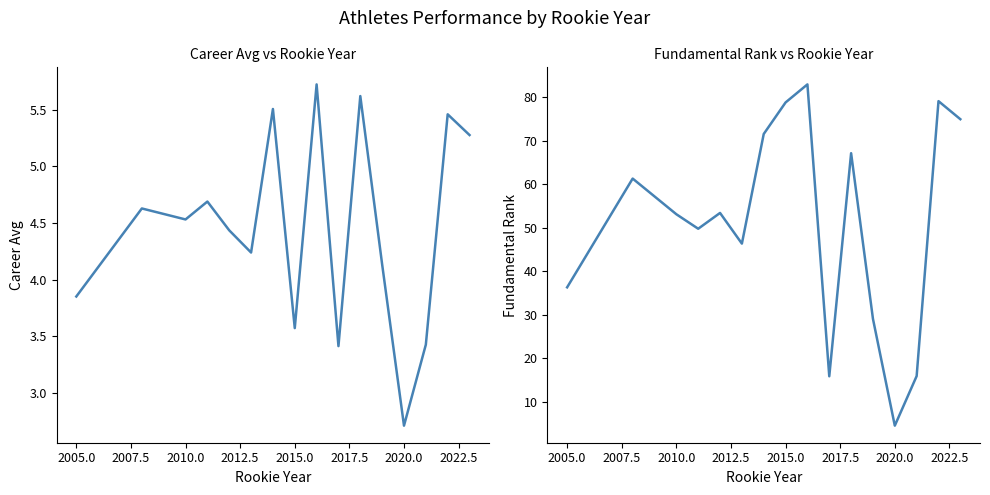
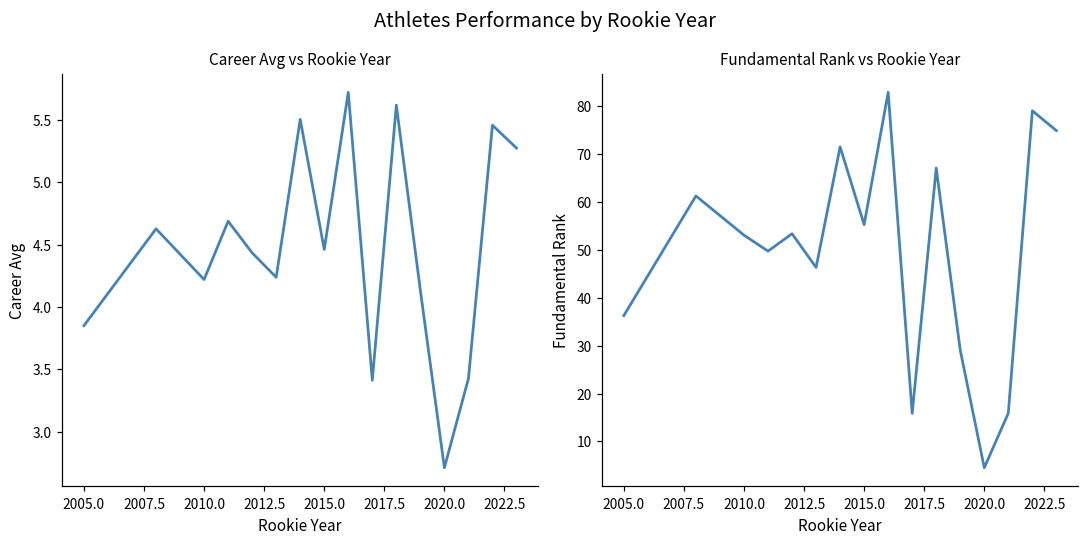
  {
    "Career Avg vs Rookie Year": {
      "2005.0": 3.85,
-     "2010.0": 4.53,
-     "2015.0": 3.57,
+     "2010.0": 4.22,
+     "2015.0": 4.46,
      "2020.0": 2.71
    },
    "Fundamental Rank vs Rookie Year": {
      "2005.0": 36,
      "2010.0": 53,
-     "2015.0": 79,
+     "2015.0": 55,
      "2020.0": 5
    }
  }
